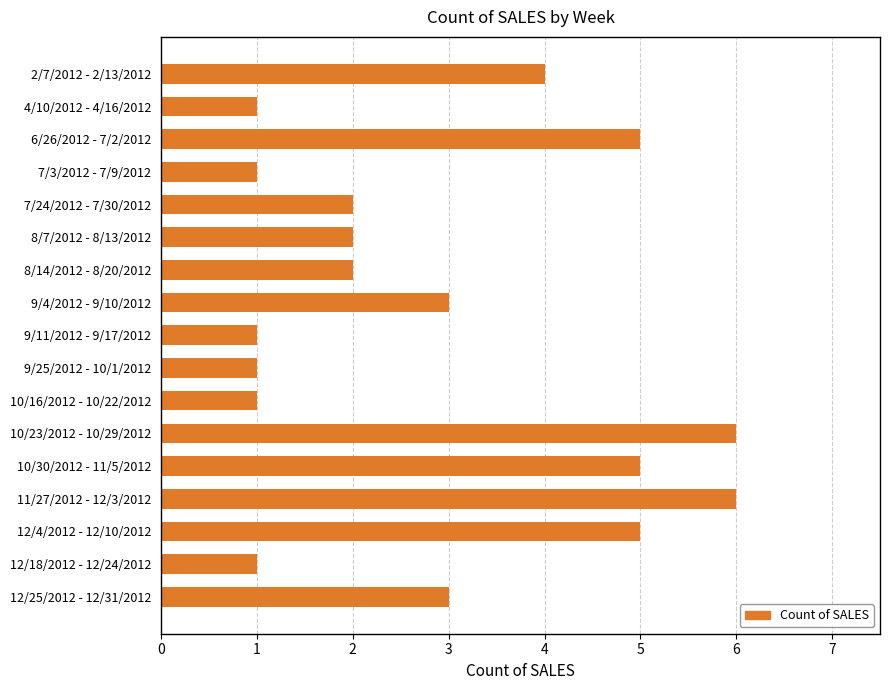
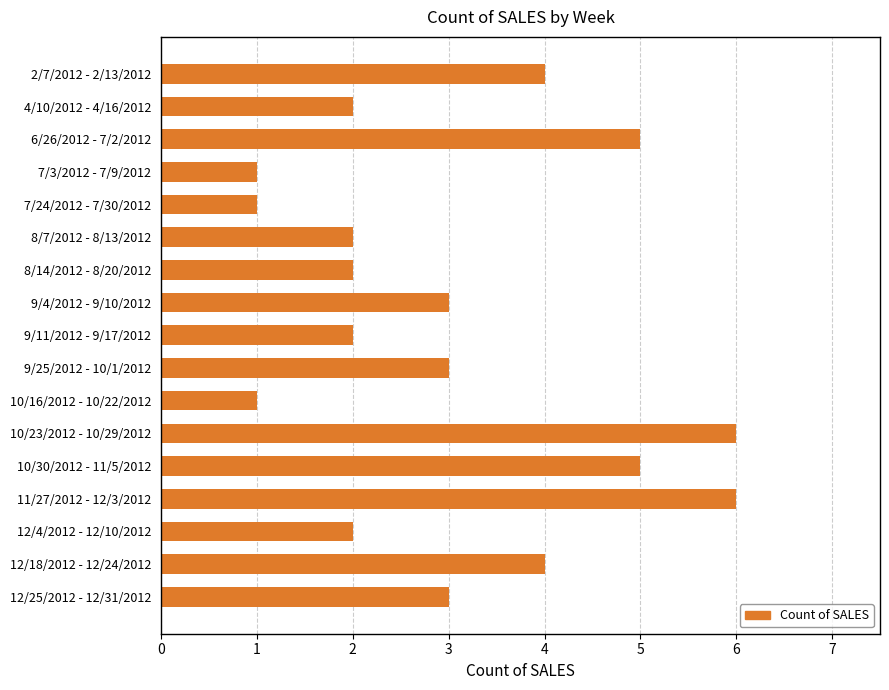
  {
    "2/7/2012 - 2/13/2012": 4,
-   "4/10/2012 - 4/16/2012": 1,
+   "4/10/2012 - 4/16/2012": 2,
    "6/26/2012 - 7/2/2012": 5,
    "7/3/2012 - 7/9/2012": 1,
-   "7/24/2012 - 7/30/2012": 2,
+   "7/24/2012 - 7/30/2012": 1,
    "8/7/2012 - 8/13/2012": 2,
    "8/14/2012 - 8/20/2012": 2,
    "9/4/2012 - 9/10/2012": 3,
-   "9/11/2012 - 9/17/2012": 1,
-   "9/25/2012 - 10/1/2012": 1,
+   "9/11/2012 - 9/17/2012": 2,
+   "9/25/2012 - 10/1/2012": 3,
    "10/16/2012 - 10/22/2012": 1,
    "10/23/2012 - 10/29/2012": 6,
    "10/30/2012 - 11/5/2012": 5,
    "11/27/2012 - 12/3/2012": 6,
-   "12/4/2012 - 12/10/2012": 5,
-   "12/18/2012 - 12/24/2012": 1,
+   "12/4/2012 - 12/10/2012": 2,
+   "12/18/2012 - 12/24/2012": 4,
    "12/25/2012 - 12/31/2012": 3
  }
